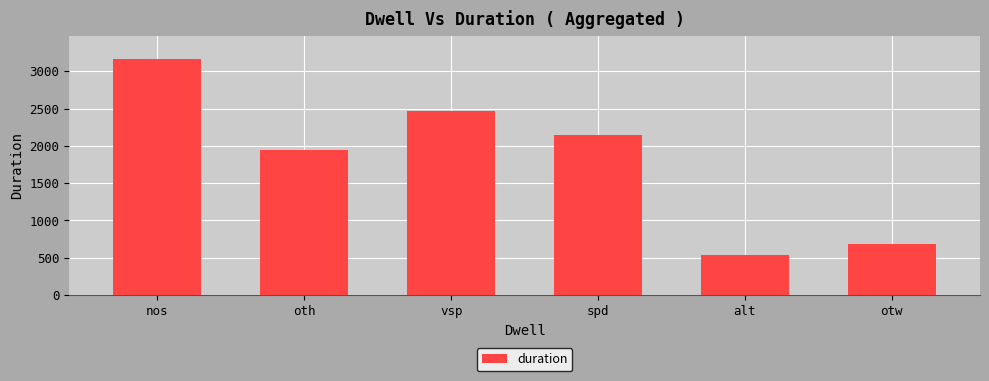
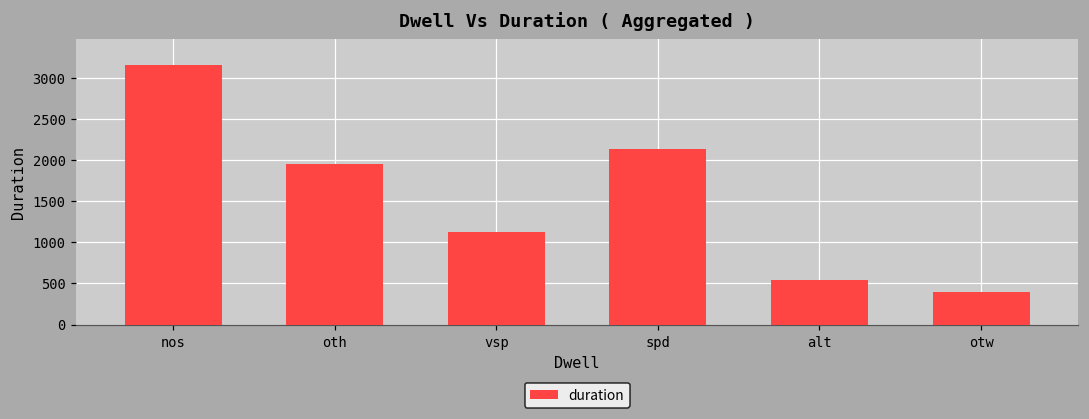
  {
    "nos": 3200,
    "oth": 2000,
-   "vsp": 2500,
+   "vsp": 1100,
    "spd": 2100,
    "alt": 500,
-   "otw": 700
+   "otw": 400
  }
